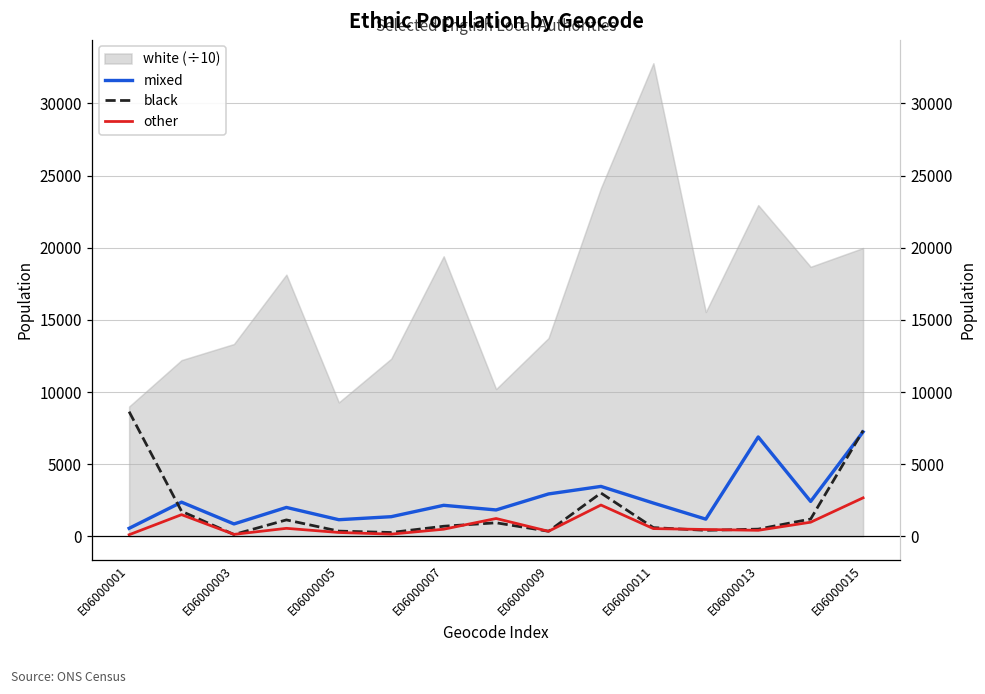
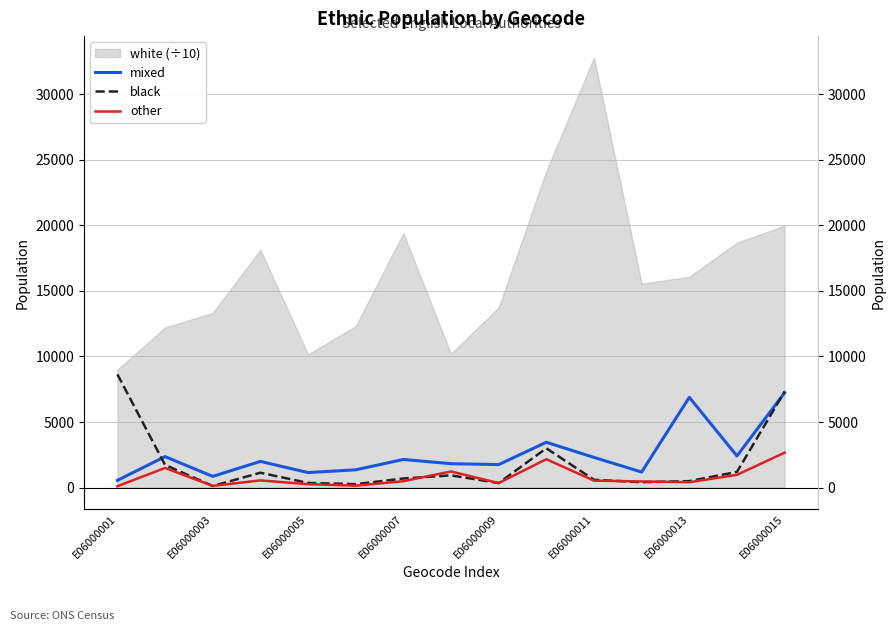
  {
    "mixed": {
      "E06000001": 600,
      "E06000003": 900,
      "E06000005": 1100,
      "E06000007": 2100,
-     "E06000009": 2900,
+     "E06000009": 1800,
      "E06000011": 2300,
      "E06000013": 6900
    },
    "white (÷10)": {
      "E06000001": 9000,
      "E06000003": 13300,
-     "E06000005": 9300,
+     "E06000005": 10200,
      "E06000007": 19400,
      "E06000009": 13700,
      "E06000011": 32800,
-     "E06000013": 22900,
+     "E06000013": 16100,
      "E06000015": 20000
    },
    "black": {
      "E06000001": 8600,
      "E06000007": 700
    },
    "other": {
      "E06000001": 100,
      "E06000007": 500,
      "E06000015": 2700
    }
  }
